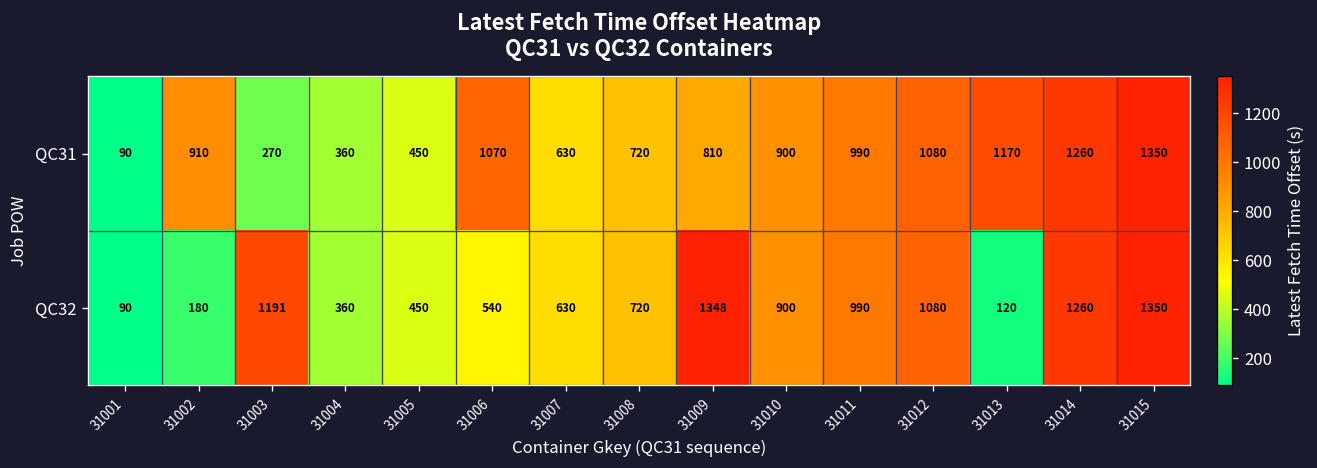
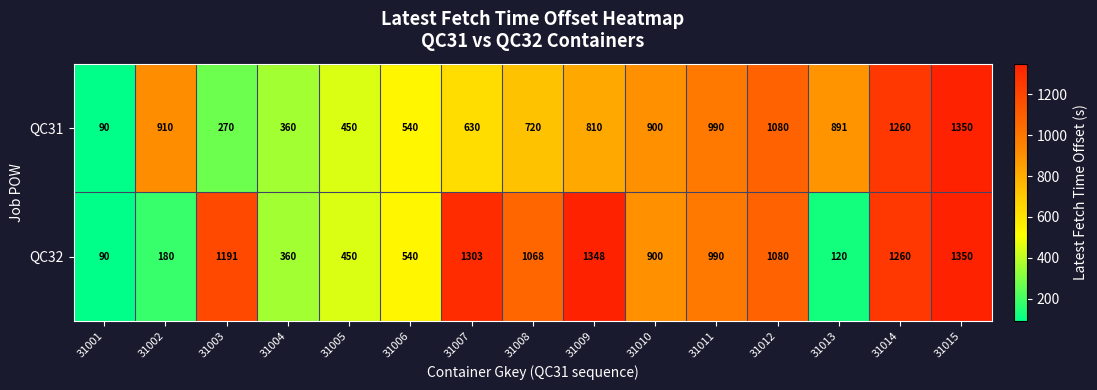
  {
    "QC31": {
      "31001": 90,
      "31002": 910,
      "31003": 270,
      "31004": 360,
      "31005": 450,
-     "31006": 1070,
+     "31006": 540,
      "31007": 630,
      "31008": 720,
      "31009": 810,
      "31010": 900,
      "31011": 990,
      "31012": 1080,
-     "31013": 1170,
+     "31013": 891,
      "31014": 1260,
      "31015": 1350
    },
    "QC32": {
      "31001": 90,
      "31002": 180,
      "31003": 1191,
      "31004": 360,
      "31005": 450,
      "31006": 540,
-     "31007": 630,
-     "31008": 720,
+     "31007": 1303,
+     "31008": 1068,
      "31009": 1348,
      "31010": 900,
      "31011": 990,
      "31012": 1080,
      "31013": 120,
      "31014": 1260,
      "31015": 1350
    }
  }
